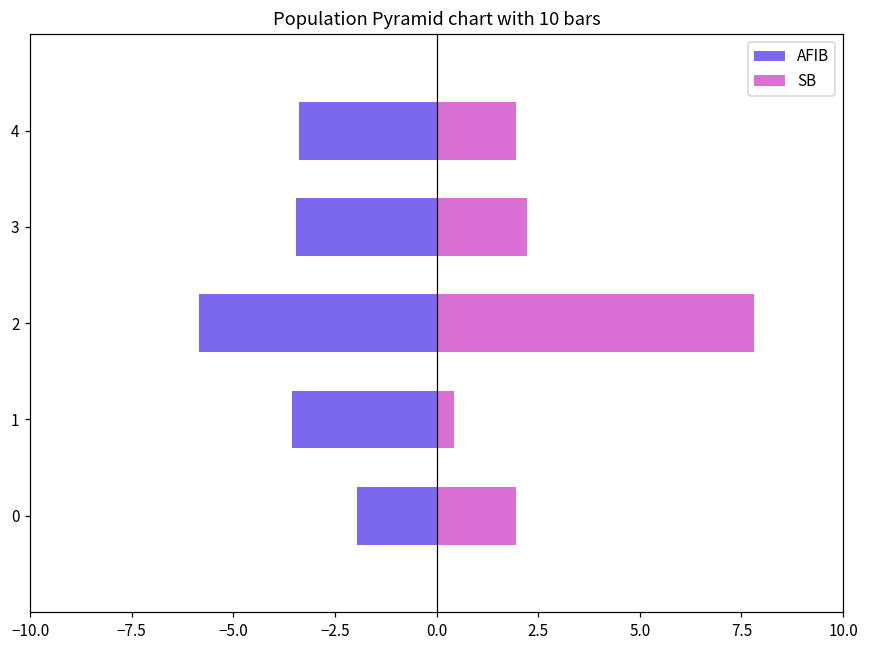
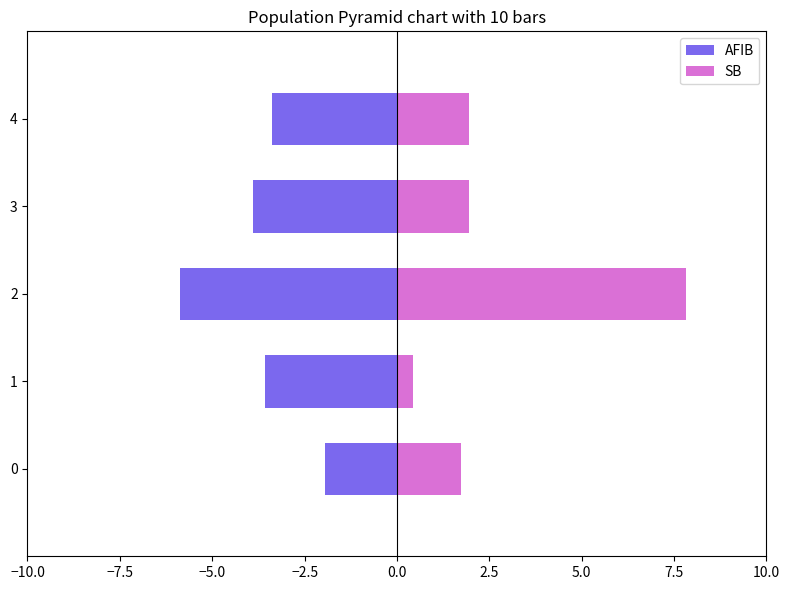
  {
    "AFIB": {
      "4": -3.4,
-     "3": -3.5,
+     "3": -3.9,
      "2": -5.9,
      "1": -3.6,
      "0": -2.0
    },
    "SB": {
      "4": 2.0,
-     "3": 2.2,
+     "3": 2.0,
      "2": 7.8,
      "1": 0.4,
-     "0": 2.0
+     "0": 1.7
    }
  }
